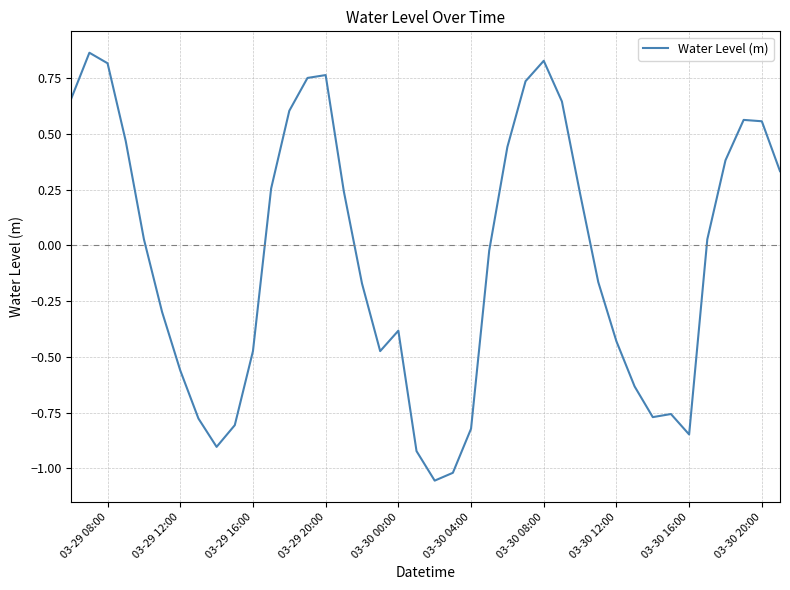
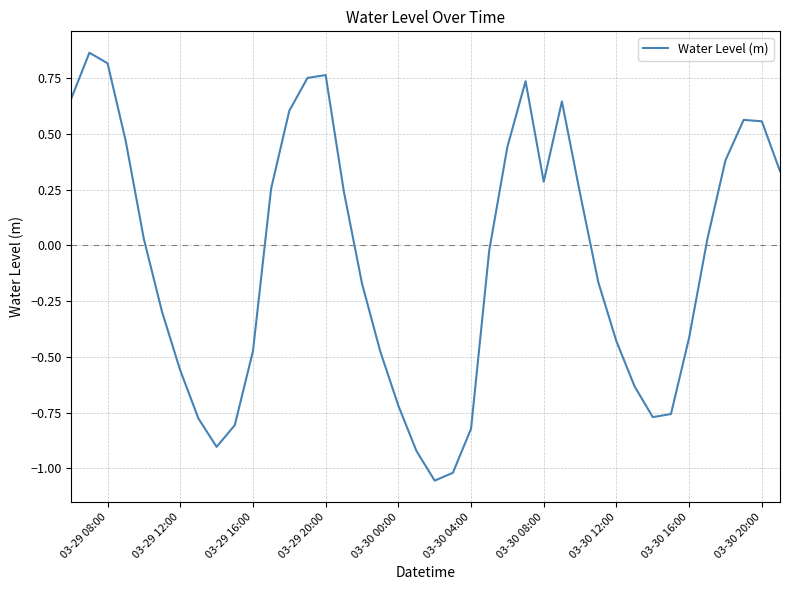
  {
    "03-29 08:00": 0.82,
    "03-29 12:00": -0.56,
    "03-29 16:00": -0.47,
    "03-29 20:00": 0.76,
-   "03-30 00:00": -0.38,
+   "03-30 00:00": -0.72,
    "03-30 04:00": -0.82,
-   "03-30 08:00": 0.83,
+   "03-30 08:00": 0.29,
    "03-30 12:00": -0.43,
-   "03-30 16:00": -0.85,
+   "03-30 16:00": -0.41,
    "03-30 20:00": 0.56
  }
